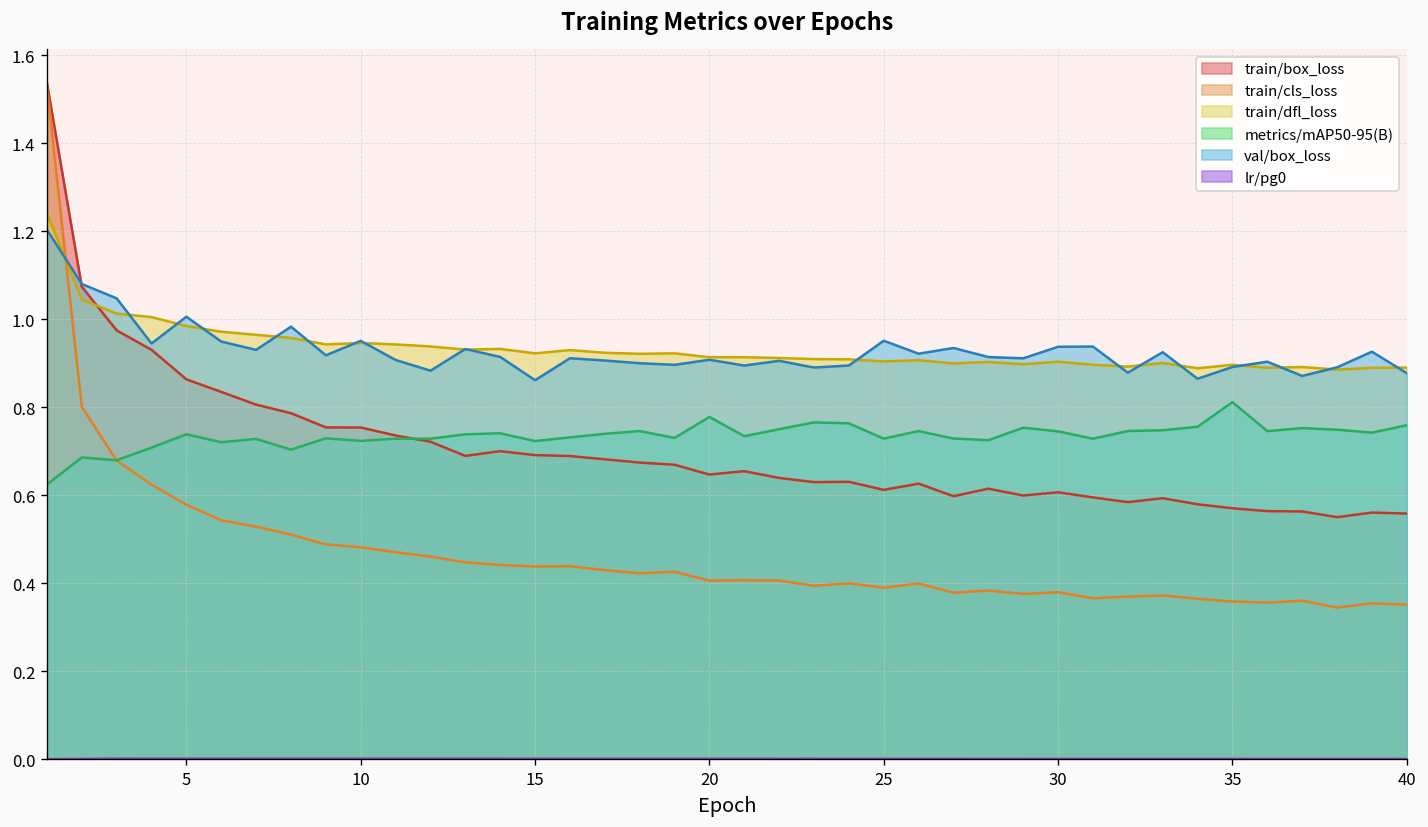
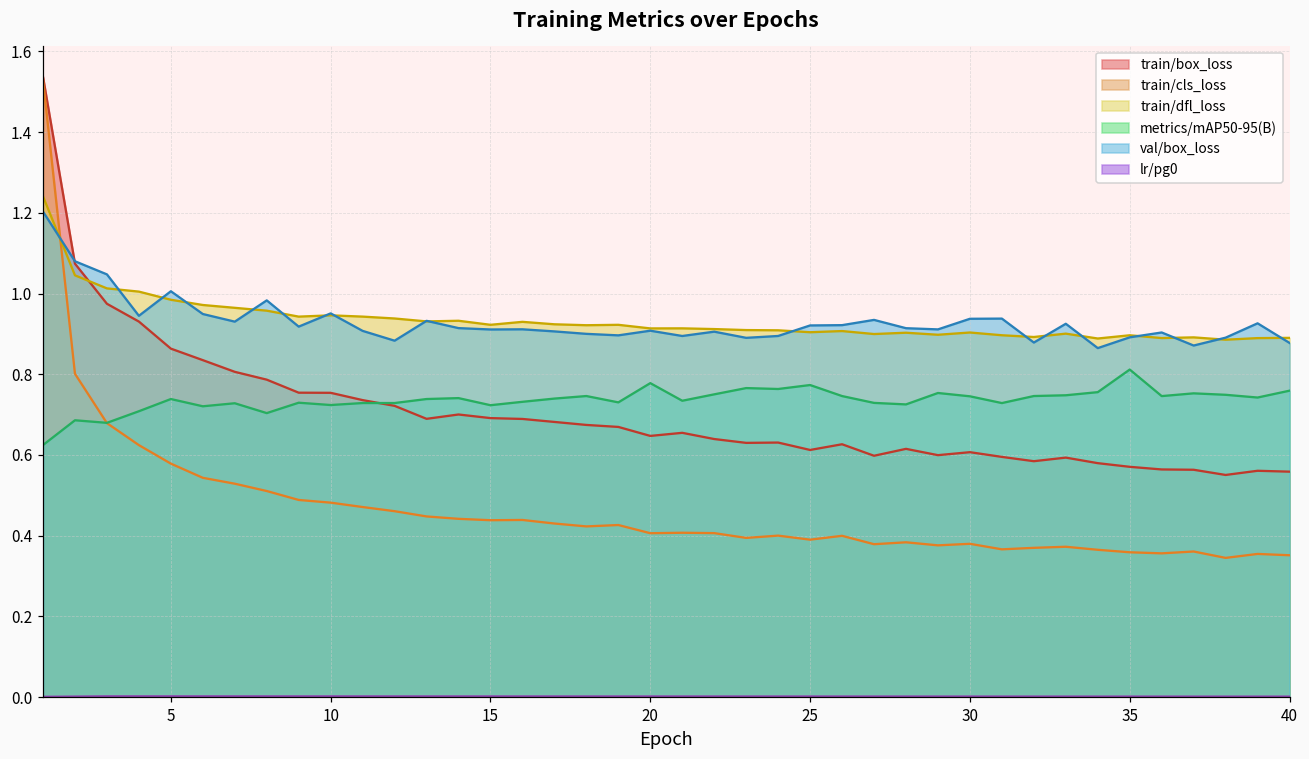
  {
    "metrics/mAP50-95(B)": {
      "5": 0.74,
      "10": 0.72,
      "15": 0.72,
      "20": 0.78,
-     "25": 0.73,
+     "25": 0.77,
      "30": 0.75,
      "35": 0.81,
      "40": 0.76
    },
    "val/box_loss": {
      "5": 1.01,
-     "15": 0.86,
-     "25": 0.95,
+     "15": 0.91,
+     "25": 0.92,
      "30": 0.94,
      "40": 0.88
    },
    "lr/pg0": {
      "5": 0.00,
      "10": 0.00,
      "15": 0.00,
      "20": 0.00,
      "25": 0.00,
      "30": 0.00,
      "35": 0.00,
      "40": 0.00
    }
  }
